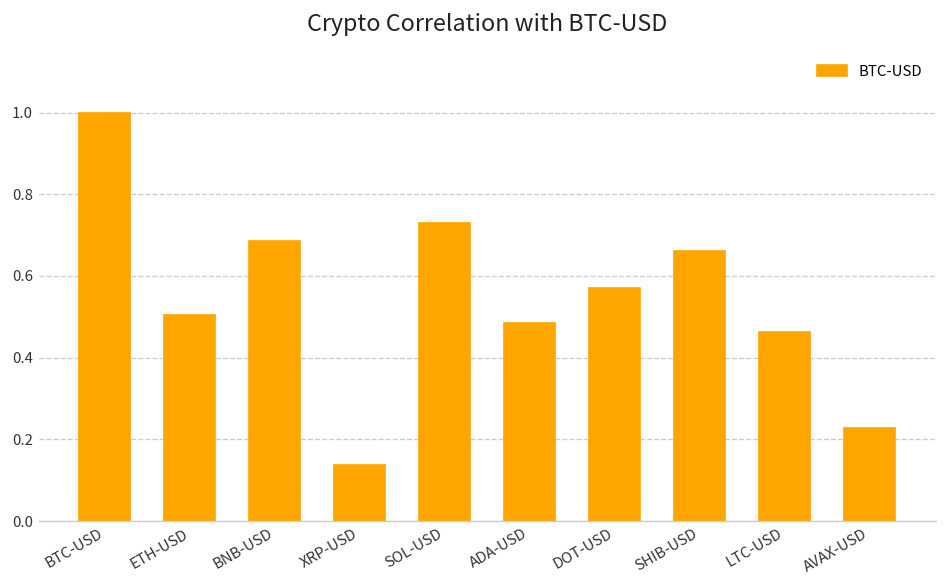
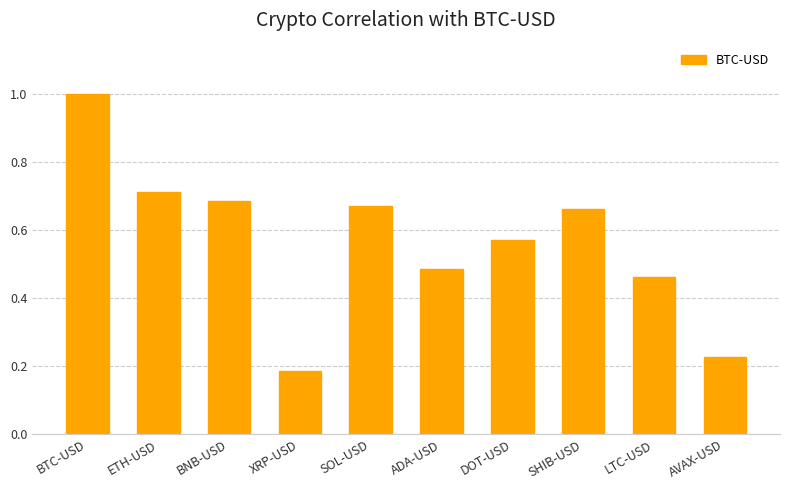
  {
    "BTC-USD": 1.00,
-   "ETH-USD": 0.50,
+   "ETH-USD": 0.71,
    "BNB-USD": 0.69,
-   "XRP-USD": 0.14,
-   "SOL-USD": 0.73,
+   "XRP-USD": 0.19,
+   "SOL-USD": 0.67,
    "ADA-USD": 0.49,
    "DOT-USD": 0.57,
    "SHIB-USD": 0.66,
    "LTC-USD": 0.46,
    "AVAX-USD": 0.23
  }
